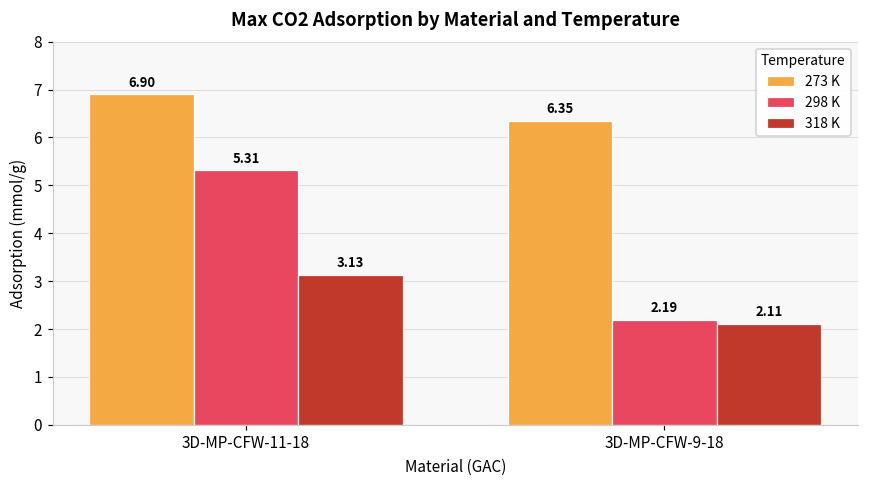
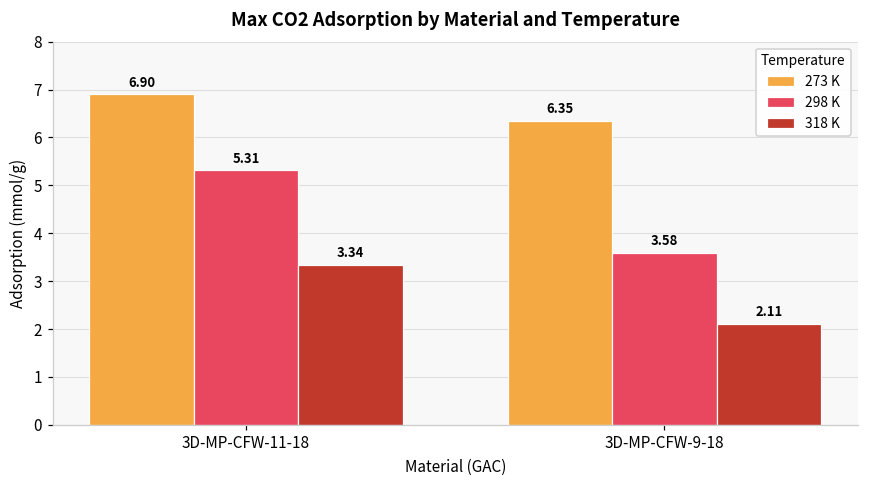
  {
    "273 K": {
      "3D-MP-CFW-11-18": 6.90,
      "3D-MP-CFW-9-18": 6.35
    },
    "298 K": {
      "3D-MP-CFW-11-18": 5.31,
-     "3D-MP-CFW-9-18": 2.19
+     "3D-MP-CFW-9-18": 3.58
    },
    "318 K": {
-     "3D-MP-CFW-11-18": 3.13,
+     "3D-MP-CFW-11-18": 3.34,
      "3D-MP-CFW-9-18": 2.11
    }
  }
